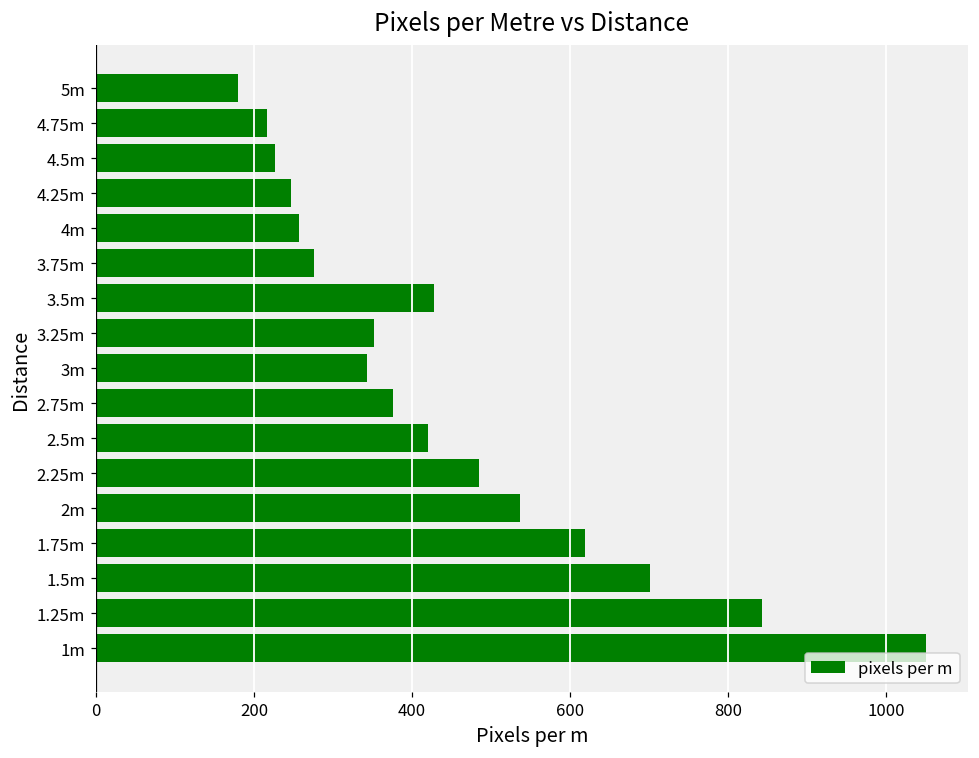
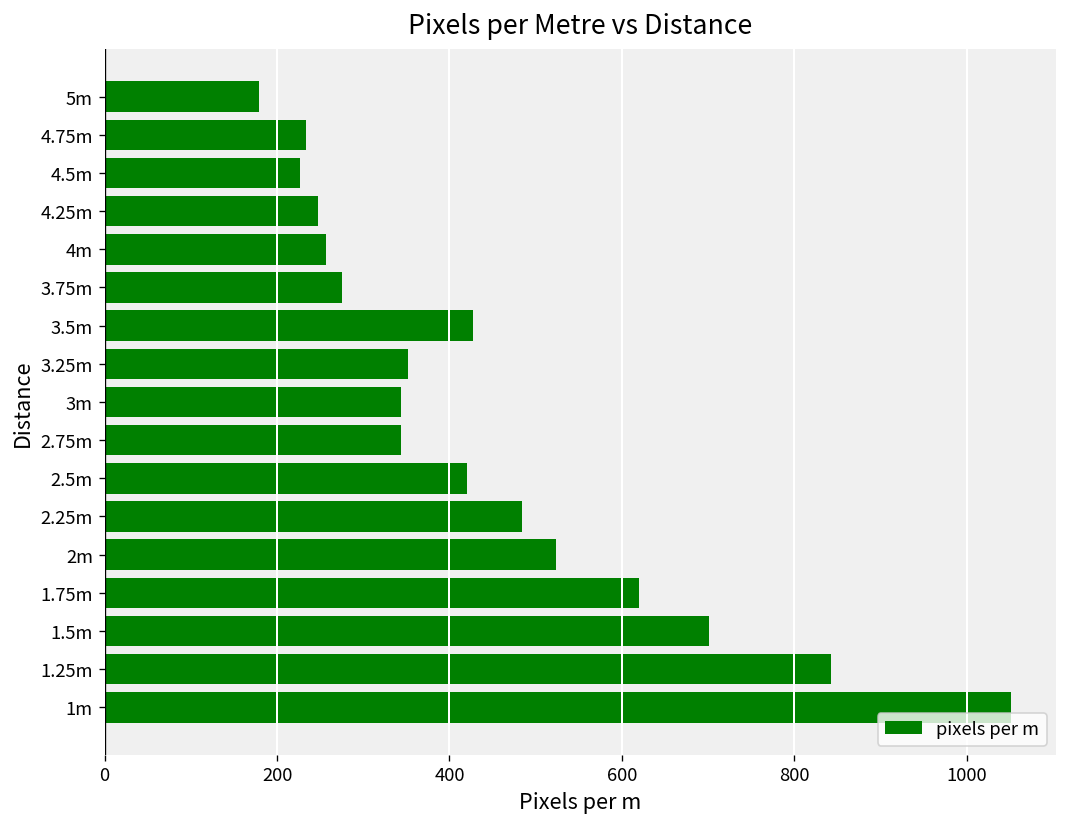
  {
    "5m": 180,
-   "4.75m": 220,
+   "4.75m": 230,
    "4.5m": 230,
    "4.25m": 250,
    "4m": 260,
    "3.75m": 280,
    "3.5m": 430,
    "3.25m": 350,
    "3m": 340,
-   "2.75m": 380,
+   "2.75m": 340,
    "2.5m": 420,
    "2.25m": 480,
-   "2m": 540,
+   "2m": 520,
    "1.75m": 620,
    "1.5m": 700,
    "1.25m": 840,
    "1m": 1050
  }
